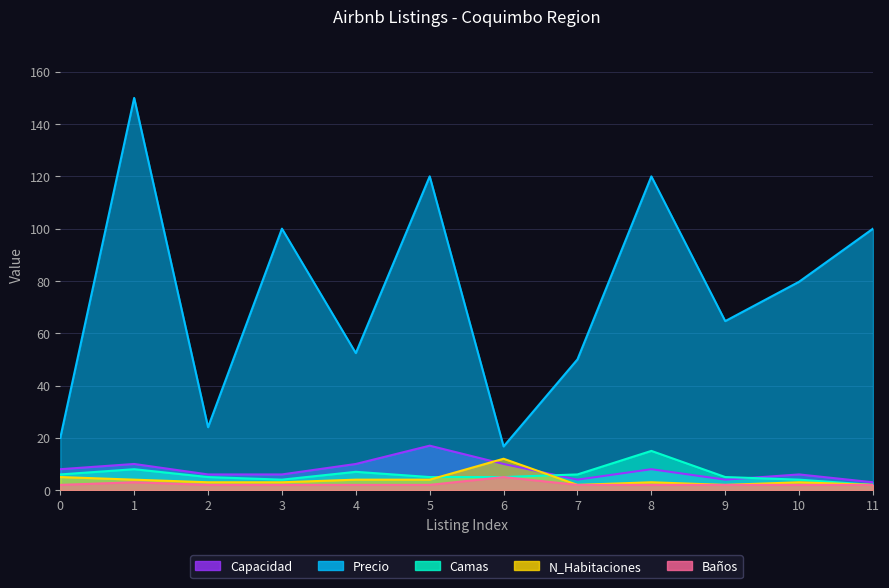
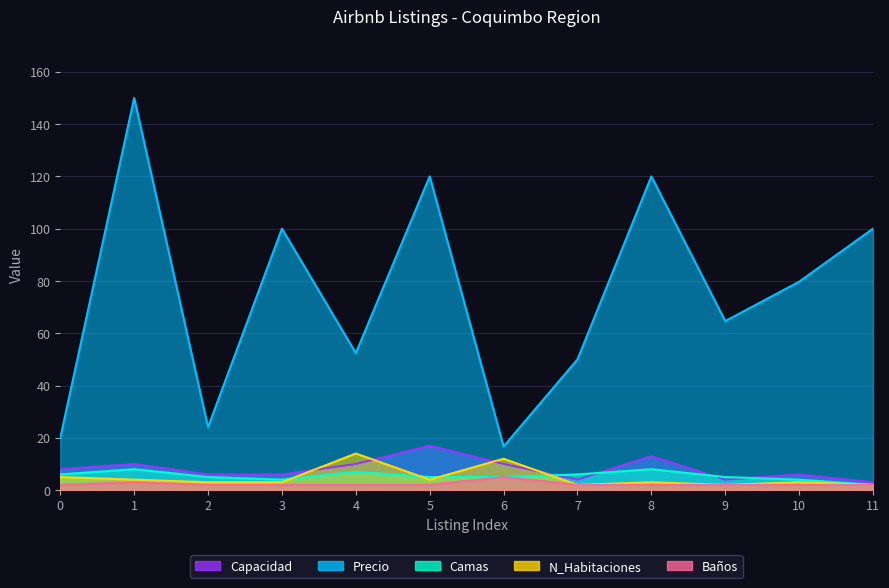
  {
    "Capacidad": {
      "0": 8,
      "1": 10,
      "2": 6,
      "3": 6,
      "4": 10,
      "5": 17,
      "6": 10,
      "7": 4,
-     "8": 8,
+     "8": 13,
      "9": 4,
      "10": 6,
      "11": 3
    },
    "Precio": {
      "0": 20,
      "1": 150,
      "2": 24,
      "3": 100,
      "4": 52,
      "5": 120,
      "6": 17,
      "7": 50,
      "8": 120,
      "9": 65,
      "10": 80,
      "11": 100
    },
    "Camas": {
      "0": 6,
      "1": 8,
      "2": 5,
      "3": 4,
      "4": 7,
      "5": 5,
      "7": 6,
-     "8": 15,
+     "8": 8,
      "9": 5,
      "10": 4
    },
    "N_Habitaciones": {
      "0": 5,
      "1": 4,
      "2": 3,
      "3": 3,
-     "4": 4,
+     "4": 14,
      "5": 4,
      "6": 12,
      "8": 3,
      "10": 3
    },
    "Baños": {
      "0": 2,
      "1": 3,
      "2": 2,
      "3": 2,
      "4": 2,
      "5": 2,
      "8": 2,
      "10": 2
    }
  }
